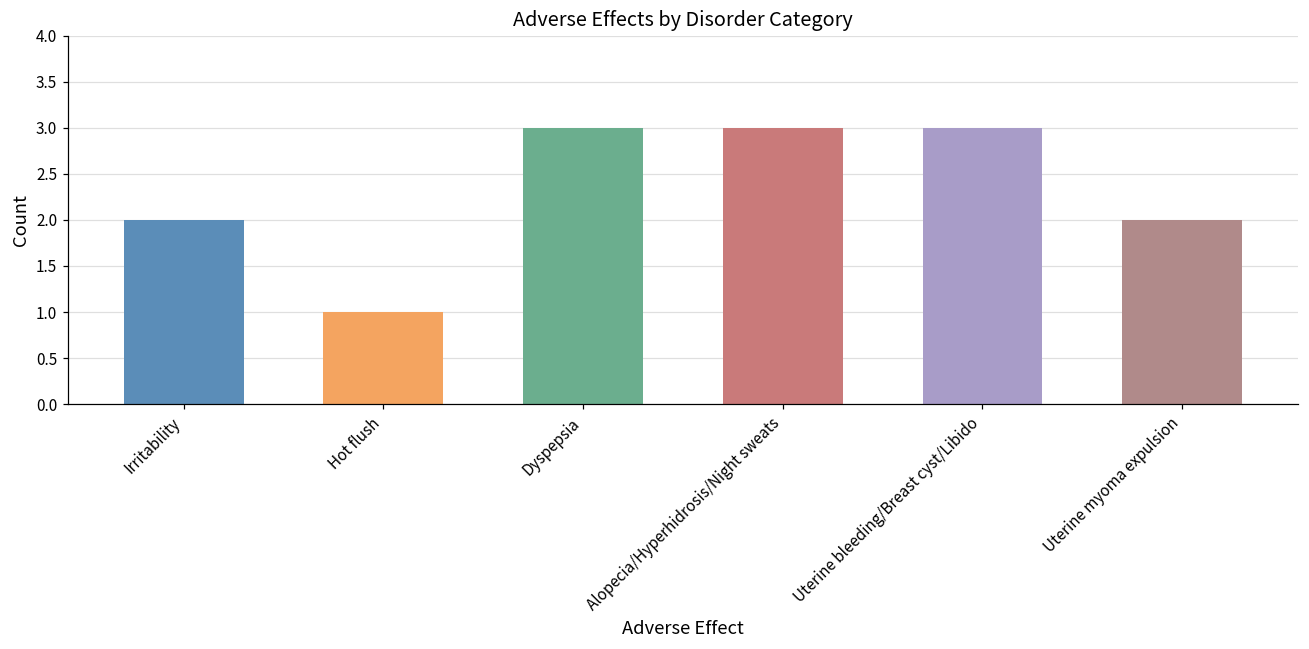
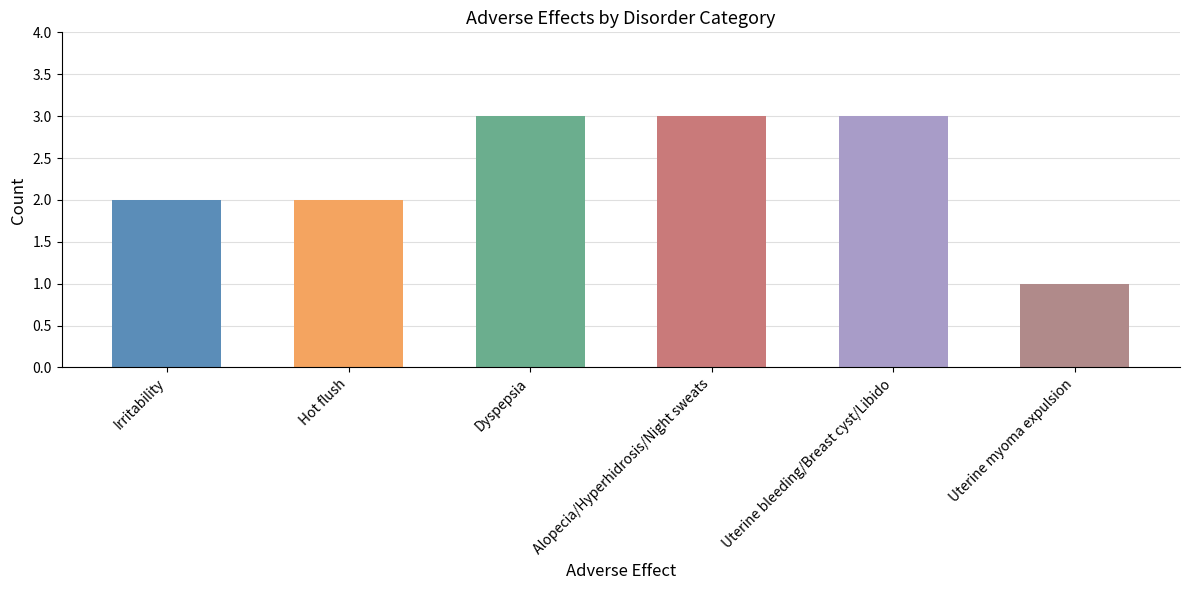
  {
    "Irritability": 2,
-   "Hot flush": 1,
+   "Hot flush": 2,
    "Dyspepsia": 3,
    "Alopecia/Hyperhidrosis/Night sweats": 3,
    "Uterine bleeding/Breast cyst/Libido": 3,
-   "Uterine myoma expulsion": 2
+   "Uterine myoma expulsion": 1
  }
